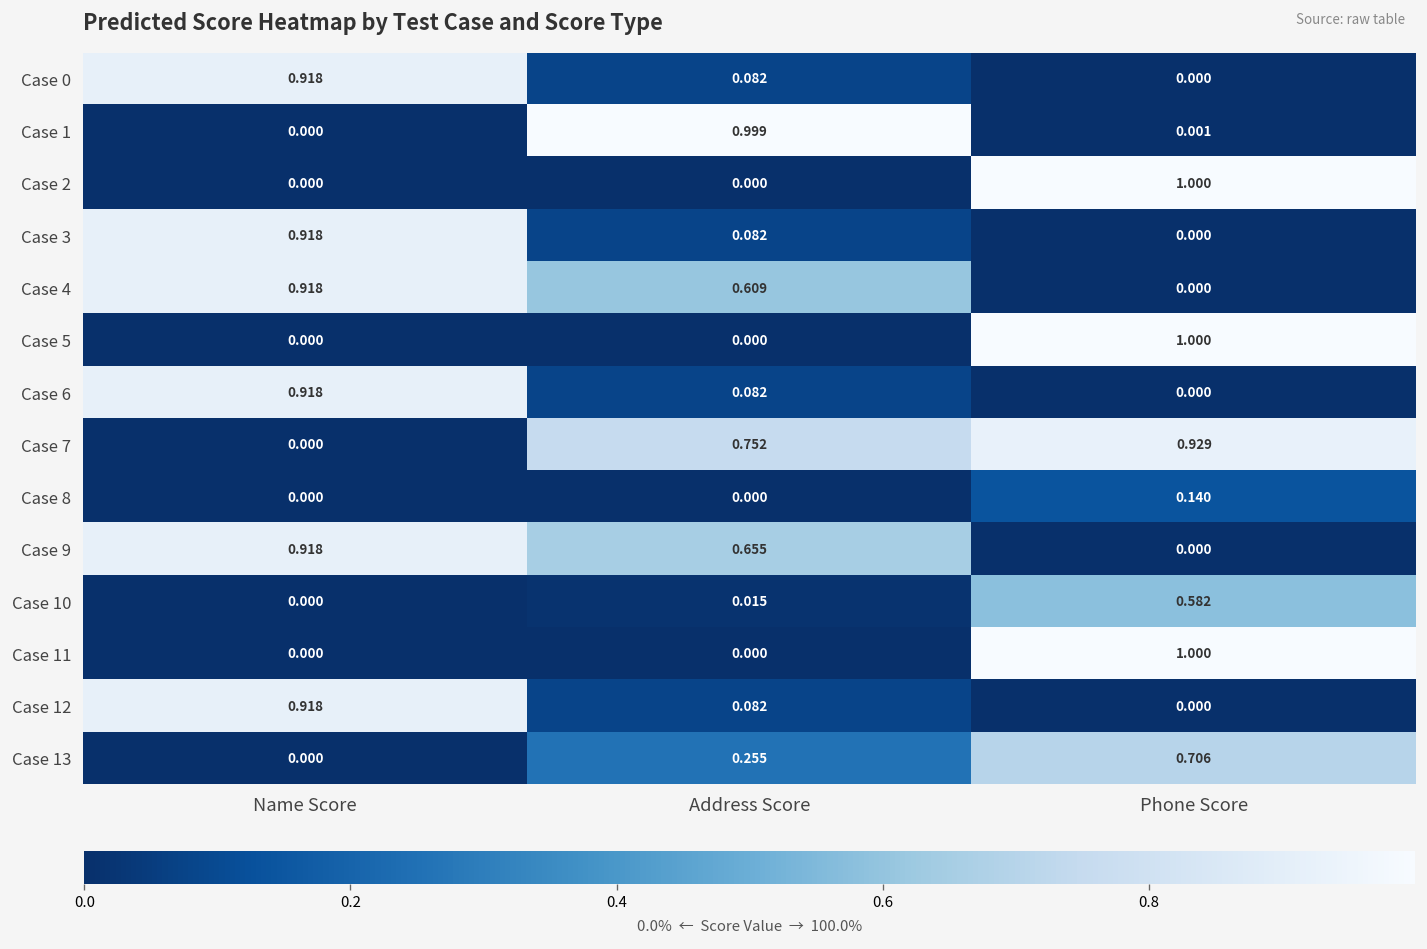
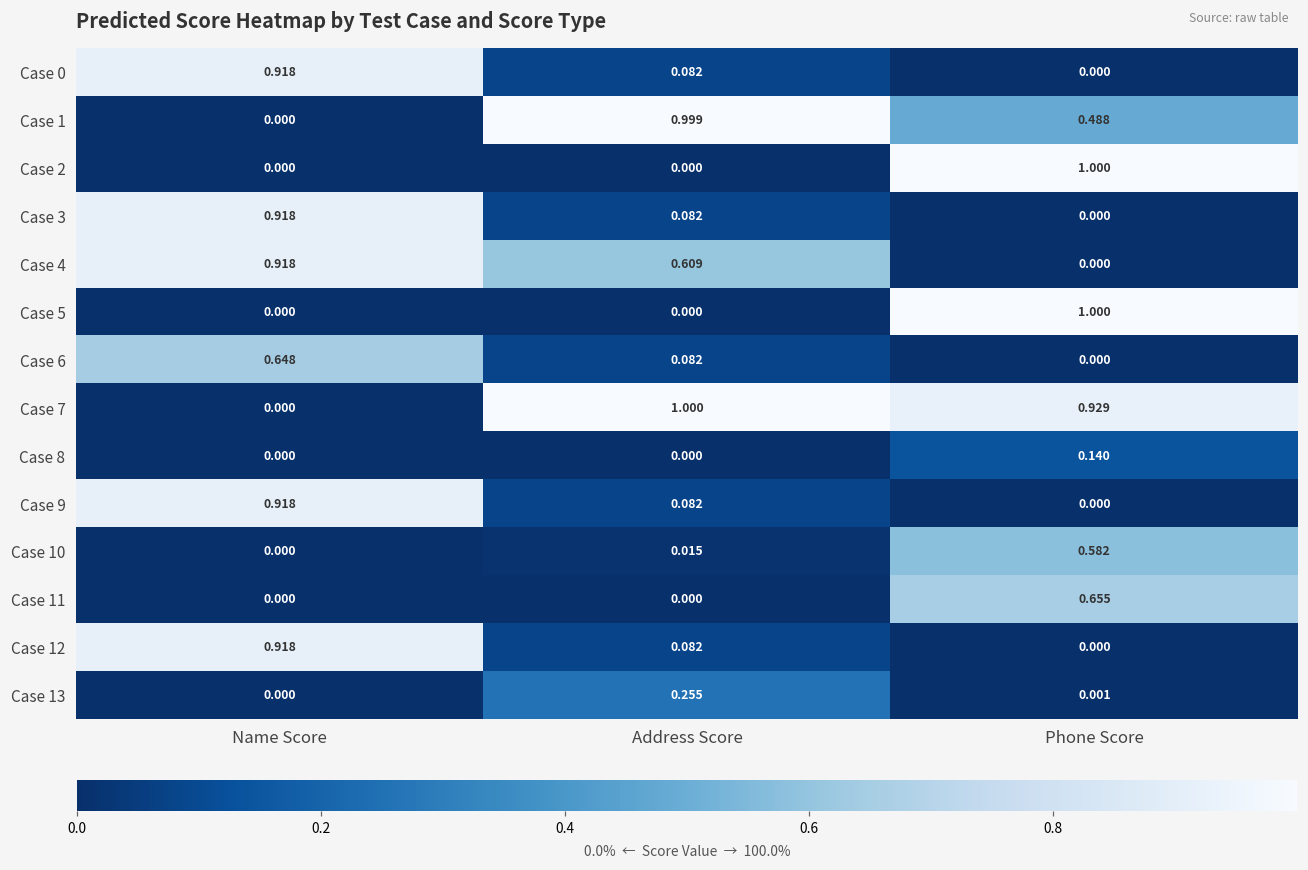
  {
    "Case 0": {
      "Name Score": 0.918,
      "Address Score": 0.082,
      "Phone Score": 0.000
    },
    "Case 1": {
      "Name Score": 0.000,
      "Address Score": 0.999,
-     "Phone Score": 0.001
+     "Phone Score": 0.488
    },
    "Case 2": {
      "Name Score": 0.000,
      "Address Score": 0.000,
      "Phone Score": 1.000
    },
    "Case 3": {
      "Name Score": 0.918,
      "Address Score": 0.082,
      "Phone Score": 0.000
    },
    "Case 4": {
      "Name Score": 0.918,
      "Address Score": 0.609,
      "Phone Score": 0.000
    },
    "Case 5": {
      "Name Score": 0.000,
      "Address Score": 0.000,
      "Phone Score": 1.000
    },
    "Case 6": {
-     "Name Score": 0.918,
+     "Name Score": 0.648,
      "Address Score": 0.082,
      "Phone Score": 0.000
    },
    "Case 7": {
      "Name Score": 0.000,
-     "Address Score": 0.752,
+     "Address Score": 1.000,
      "Phone Score": 0.929
    },
    "Case 8": {
      "Name Score": 0.000,
      "Address Score": 0.000,
      "Phone Score": 0.140
    },
    "Case 9": {
      "Name Score": 0.918,
-     "Address Score": 0.655,
+     "Address Score": 0.082,
      "Phone Score": 0.000
    },
    "Case 10": {
      "Name Score": 0.000,
      "Address Score": 0.015,
      "Phone Score": 0.582
    },
    "Case 11": {
      "Name Score": 0.000,
      "Address Score": 0.000,
-     "Phone Score": 1.000
+     "Phone Score": 0.655
    },
    "Case 12": {
      "Name Score": 0.918,
      "Address Score": 0.082,
      "Phone Score": 0.000
    },
    "Case 13": {
      "Name Score": 0.000,
      "Address Score": 0.255,
-     "Phone Score": 0.706
+     "Phone Score": 0.001
    }
  }
